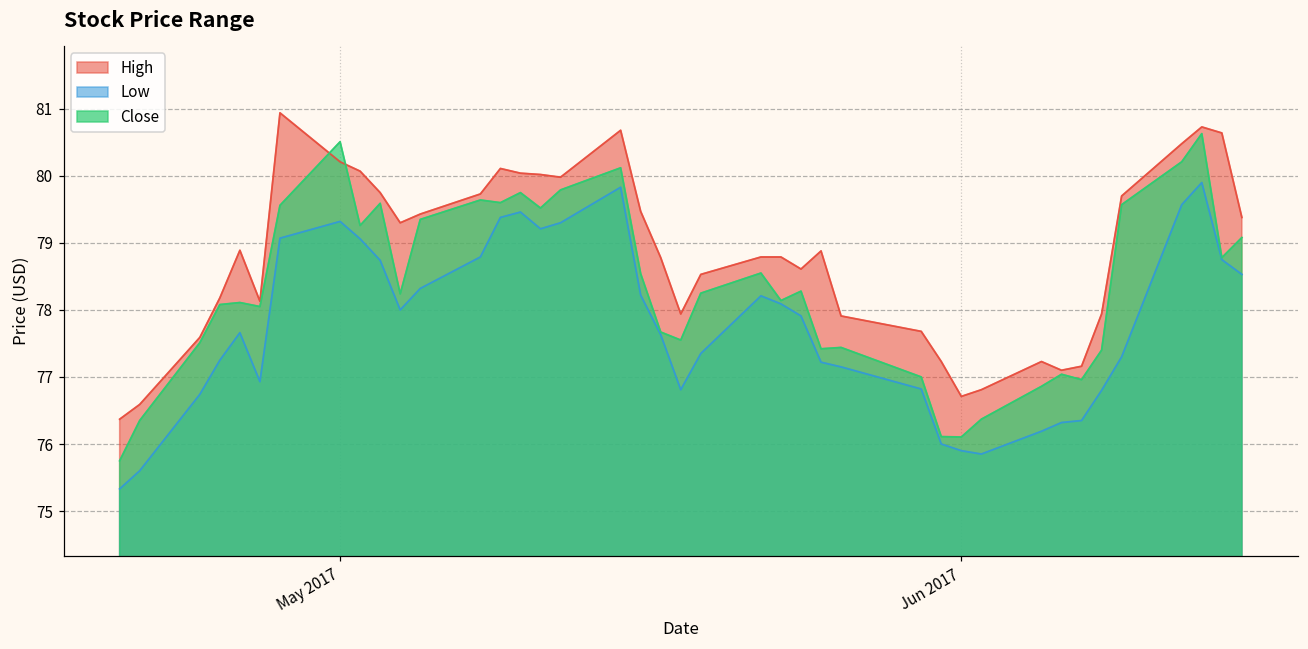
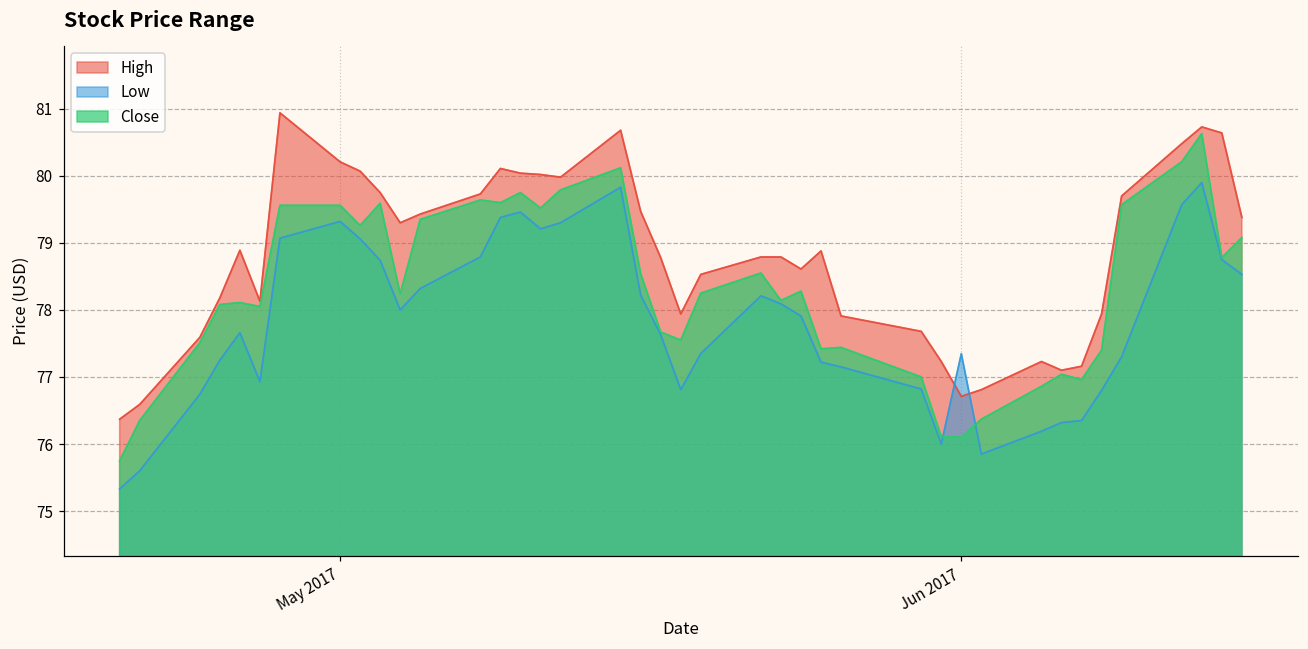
  {
    "High": {
      "May 2017": 80.2,
      "Jun 2017": 76.7
    },
    "Low": {
      "May 2017": 79.3,
-     "Jun 2017": 75.9
+     "Jun 2017": 77.3
    },
    "Close": {
-     "May 2017": 80.5,
+     "May 2017": 79.6,
      "Jun 2017": 76.1
    }
  }
